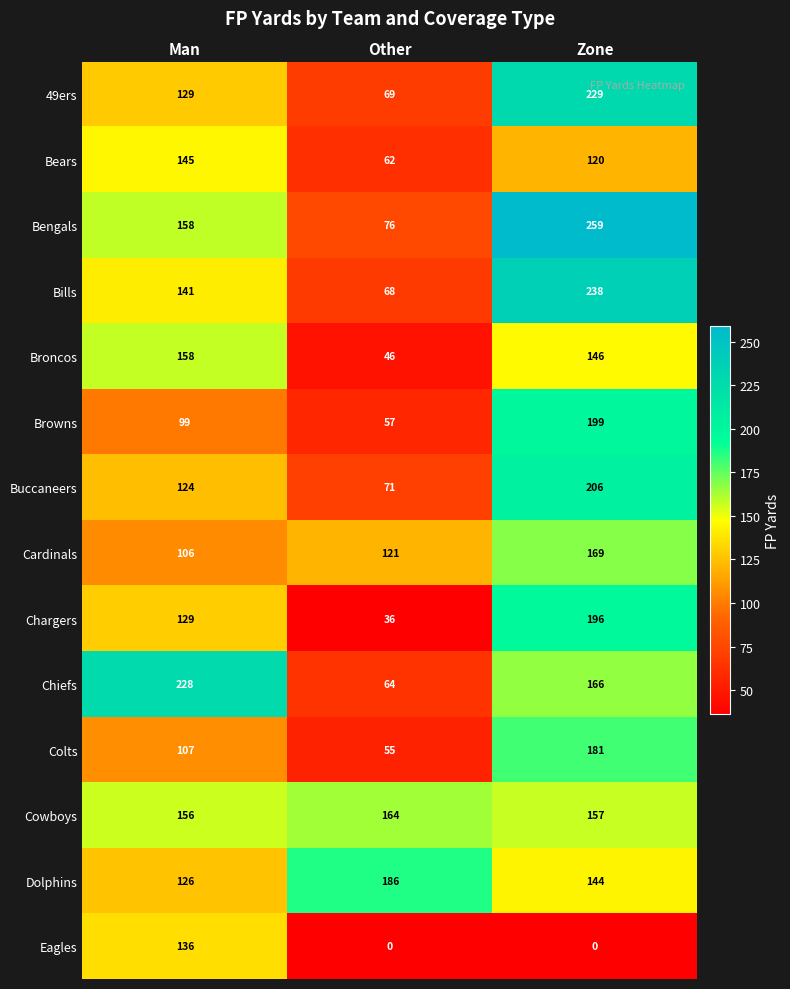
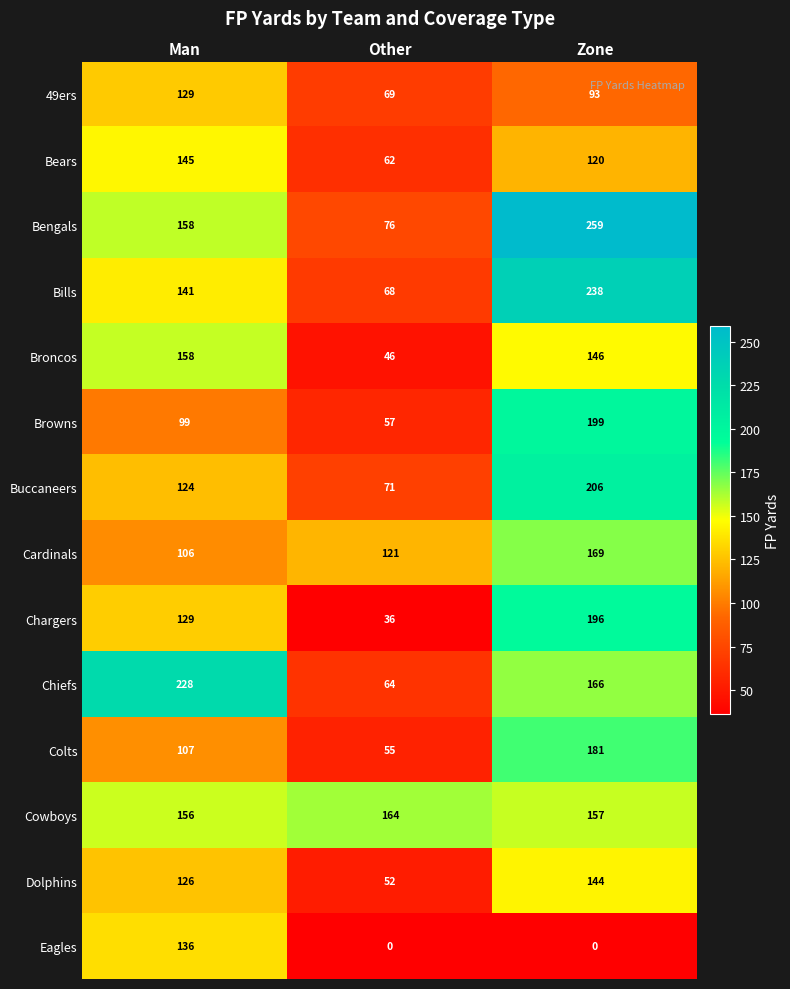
  {
    "49ers": {
      "Man": 129,
      "Other": 69,
-     "Zone": 229
+     "Zone": 93
    },
    "Bears": {
      "Man": 145,
      "Other": 62,
      "Zone": 120
    },
    "Bengals": {
      "Man": 158,
      "Other": 76,
      "Zone": 259
    },
    "Bills": {
      "Man": 141,
      "Other": 68,
      "Zone": 238
    },
    "Broncos": {
      "Man": 158,
      "Other": 46,
      "Zone": 146
    },
    "Browns": {
      "Man": 99,
      "Other": 57,
      "Zone": 199
    },
    "Buccaneers": {
      "Man": 124,
      "Other": 71,
      "Zone": 206
    },
    "Cardinals": {
      "Man": 106,
      "Other": 121,
      "Zone": 169
    },
    "Chargers": {
      "Man": 129,
      "Other": 36,
      "Zone": 196
    },
    "Chiefs": {
      "Man": 228,
      "Other": 64,
      "Zone": 166
    },
    "Colts": {
      "Man": 107,
      "Other": 55,
      "Zone": 181
    },
    "Cowboys": {
      "Man": 156,
      "Other": 164,
      "Zone": 157
    },
    "Dolphins": {
      "Man": 126,
-     "Other": 186,
+     "Other": 52,
      "Zone": 144
    },
    "Eagles": {
      "Man": 136,
      "Other": 0,
      "Zone": 0
    }
  }
